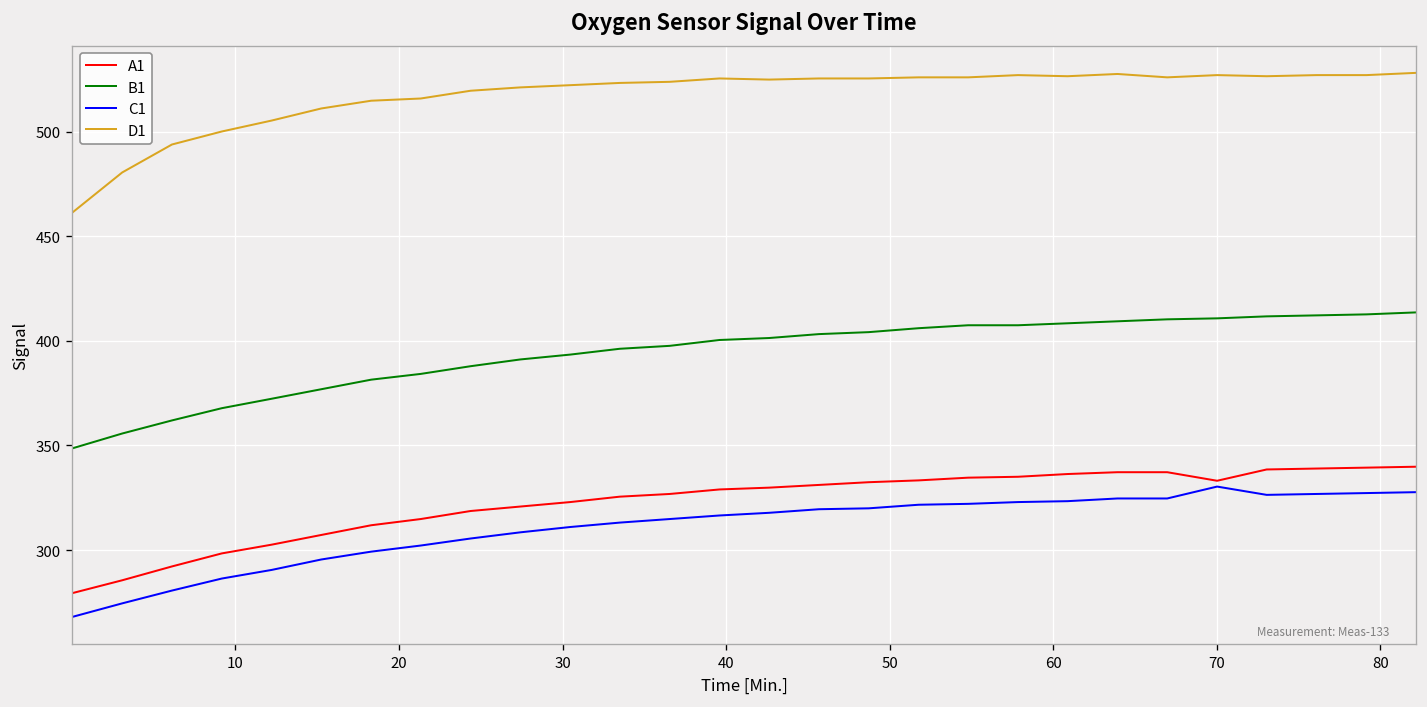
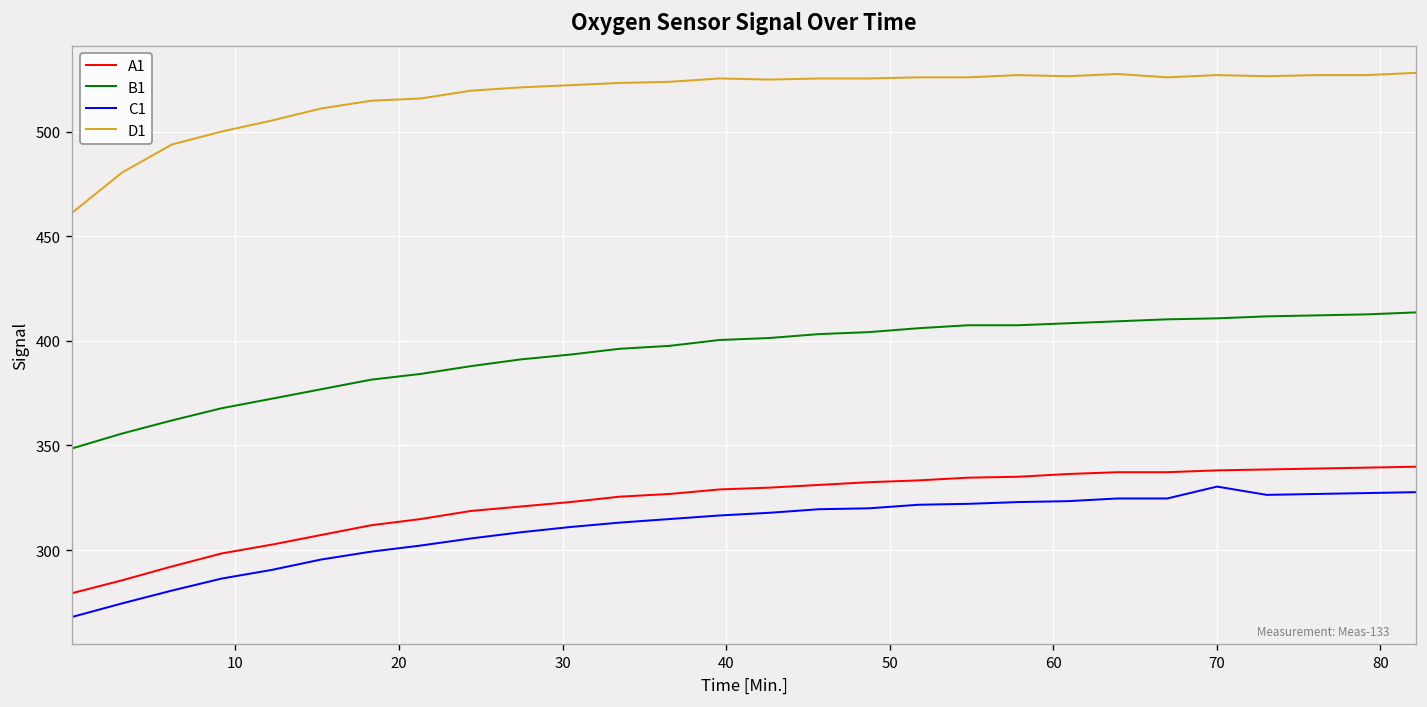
  {
    "A1": {
-     "70": 333
+     "70": 338
    },
    "B1": {
      "70": 411
    },
    "C1": {
      "70": 330
    },
    "D1": {
      "70": 527
    }
  }
